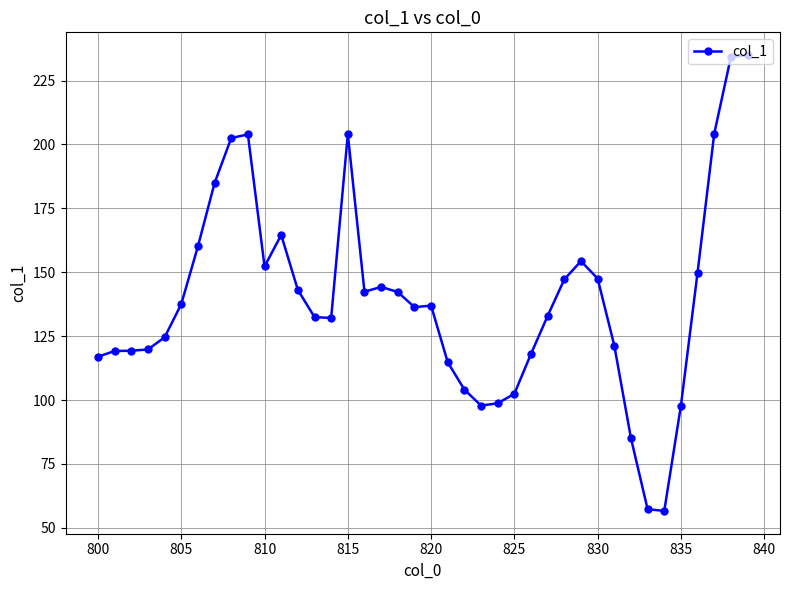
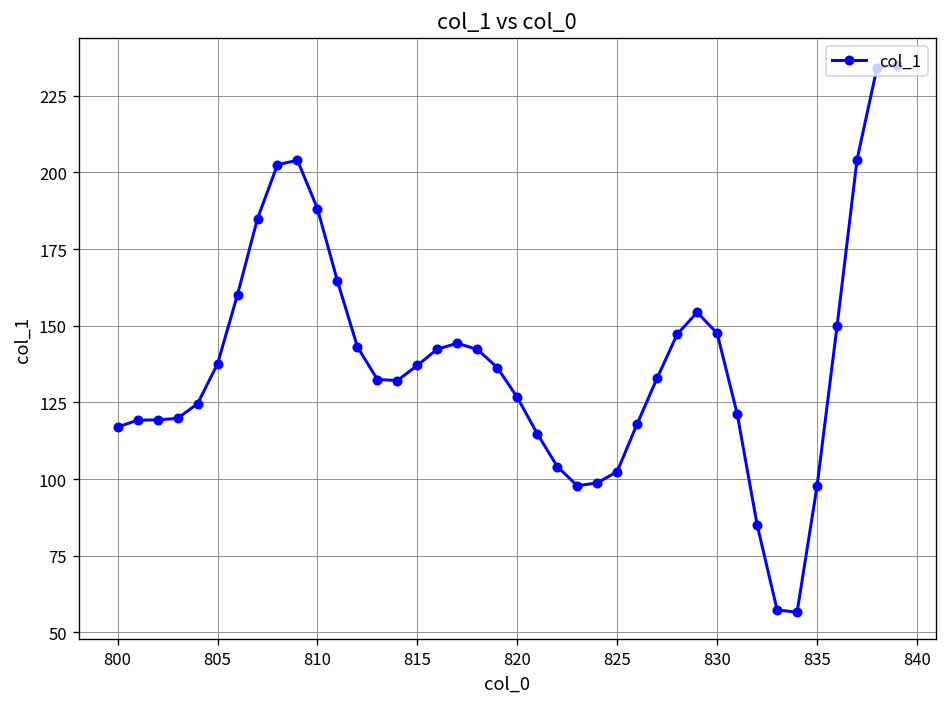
  {
    "800": 117,
    "805": 138,
-   "810": 152,
-   "815": 204,
-   "820": 137,
+   "810": 188,
+   "815": 137,
+   "820": 127,
    "825": 102,
    "830": 148,
    "835": 98
  }
